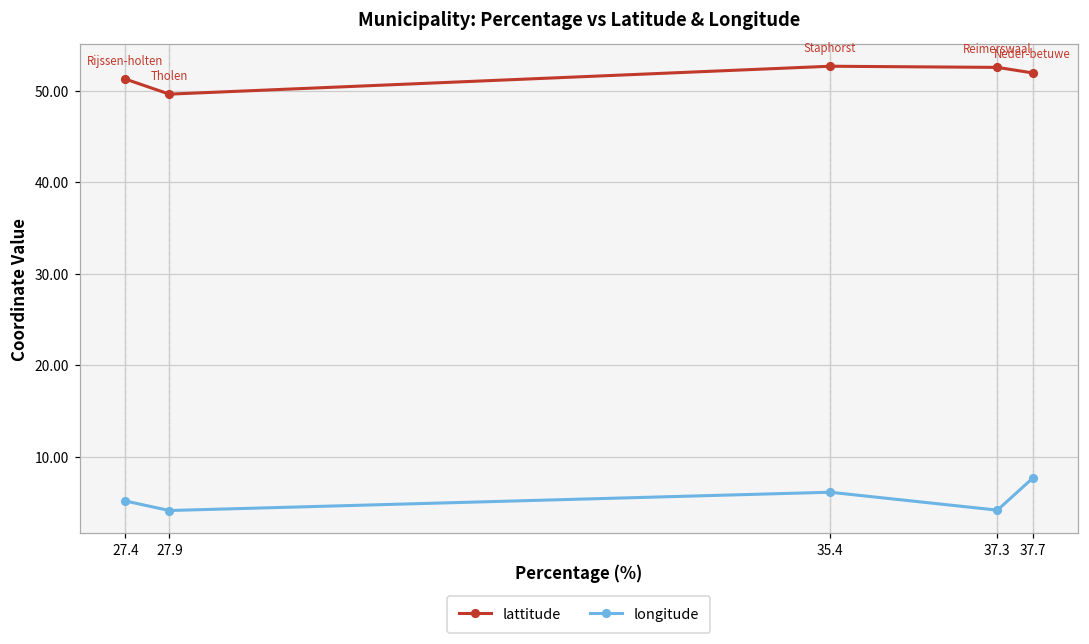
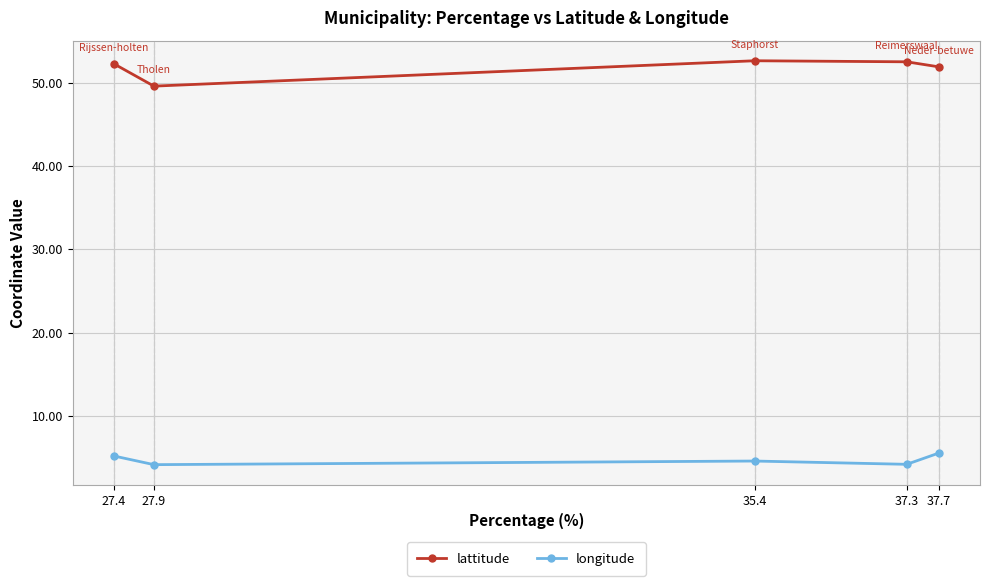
  {
    "lattitude": {
-     "27.4": 51,
+     "27.4": 52,
      "27.9": 50,
      "35.4": 53,
      "37.3": 53,
      "37.7": 52
    },
    "longitude": {
      "27.4": 5,
      "27.9": 4,
-     "35.4": 6,
+     "35.4": 5,
      "37.3": 4,
-     "37.7": 8
+     "37.7": 6
    }
  }
